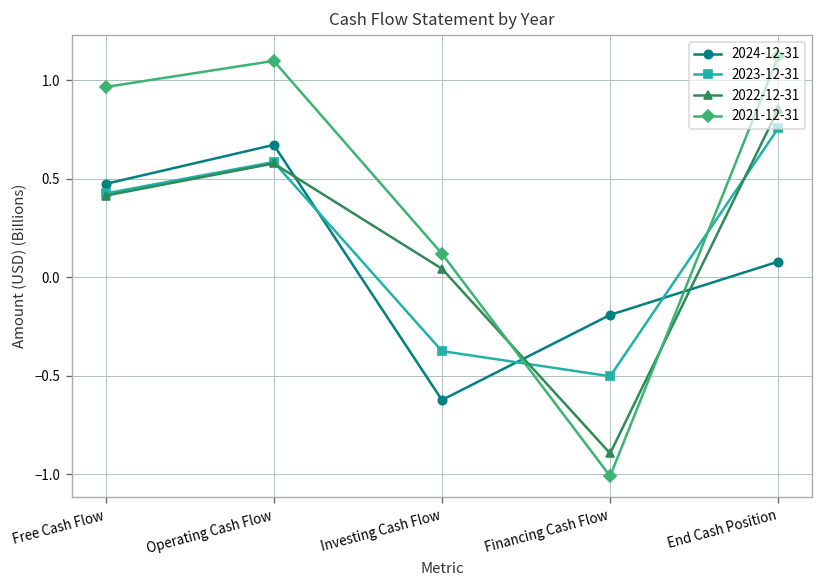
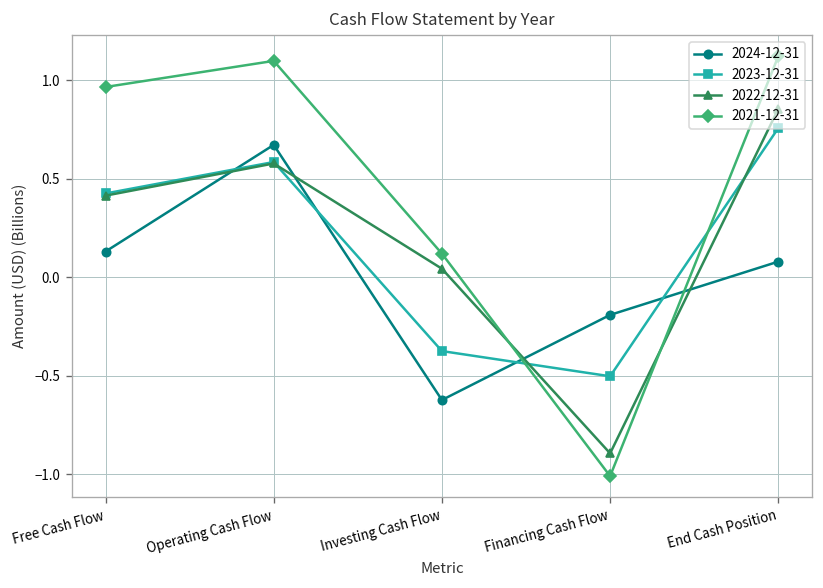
  {
    "2024-12-31": {
-     "Free Cash Flow": 0.47,
+     "Free Cash Flow": 0.13,
      "Operating Cash Flow": 0.67,
      "Investing Cash Flow": -0.62,
      "Financing Cash Flow": -0.19,
      "End Cash Position": 0.08
    },
    "2023-12-31": {
      "Investing Cash Flow": -0.37,
      "Financing Cash Flow": -0.50,
      "End Cash Position": 0.76
    }
  }
